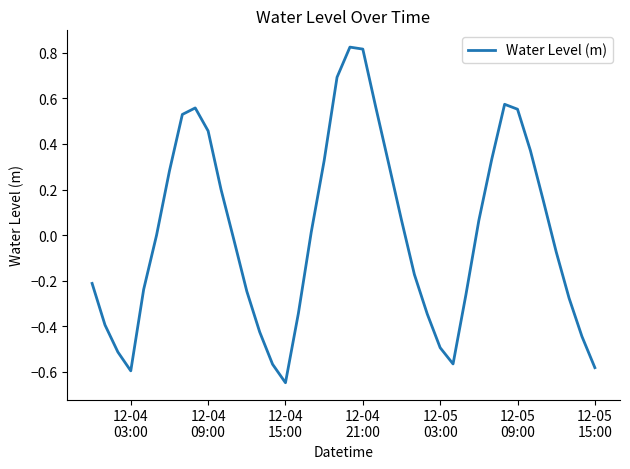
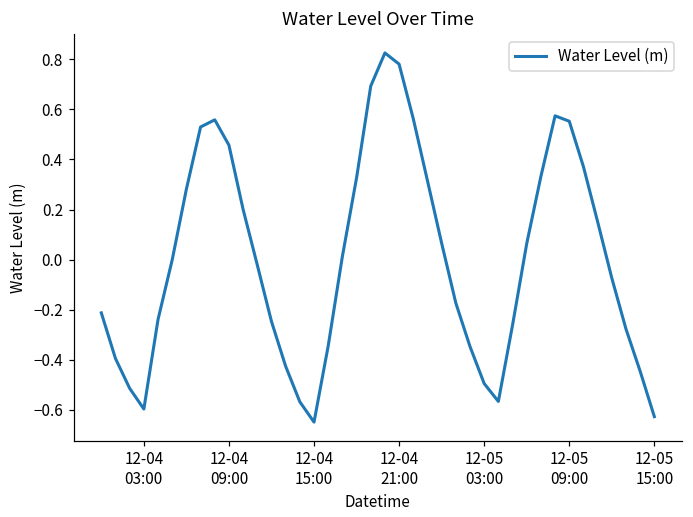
  {
    "12-04 03:00": -0.60,
    "12-04 09:00": 0.46,
    "12-04 15:00": -0.65,
-   "12-04 21:00": 0.82,
+   "12-04 21:00": 0.78,
    "12-05 03:00": -0.49,
    "12-05 09:00": 0.55,
-   "12-05 15:00": -0.58
+   "12-05 15:00": -0.63
  }
